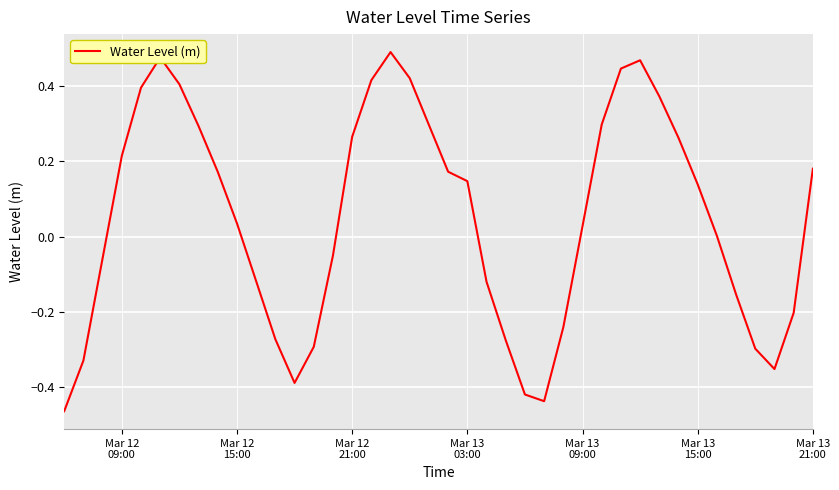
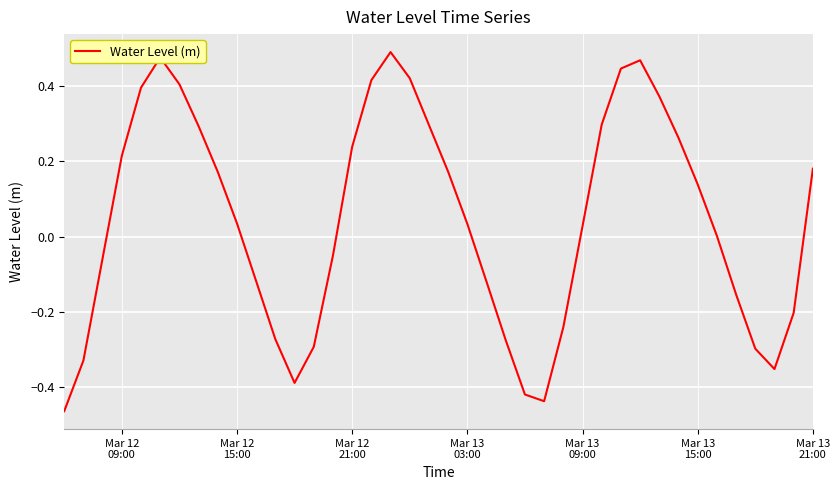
  {
    "Mar 12 09:00": 0.21,
    "Mar 12 15:00": 0.03,
-   "Mar 12 21:00": 0.26,
-   "Mar 13 03:00": 0.15,
+   "Mar 12 21:00": 0.24,
+   "Mar 13 03:00": 0.03,
    "Mar 13 09:00": 0.03,
    "Mar 13 15:00": 0.14,
    "Mar 13 21:00": 0.18
  }
